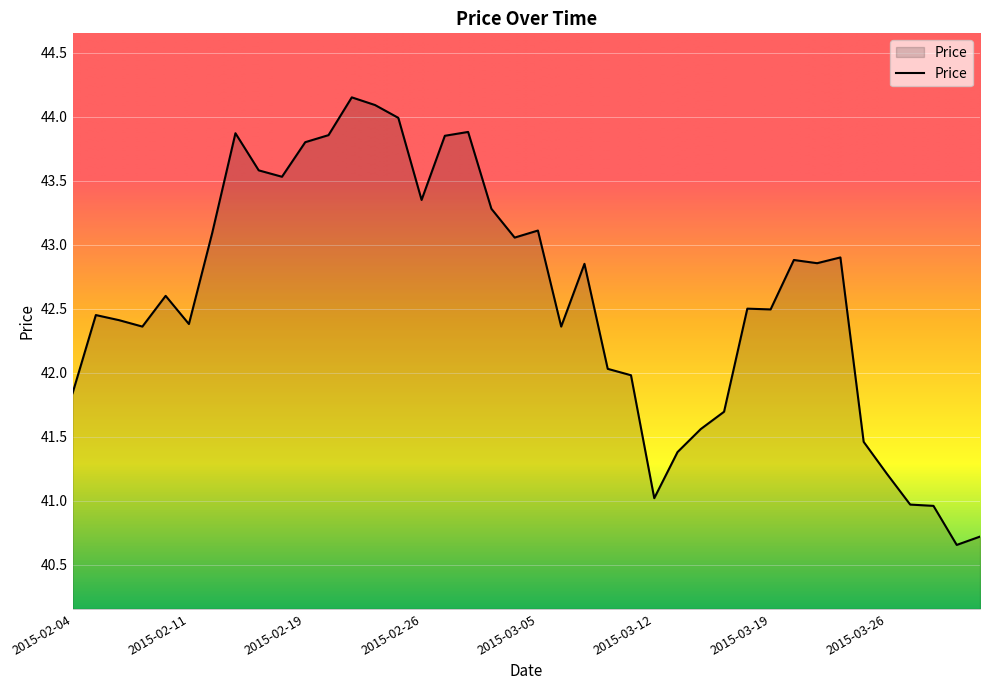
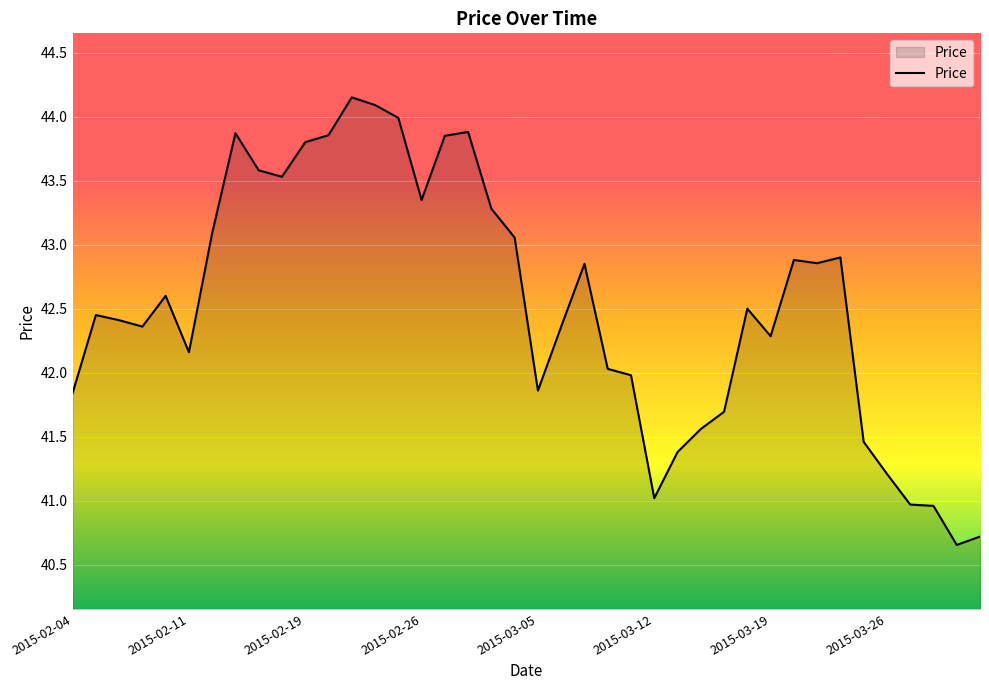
  {
    "2015-02-04": 41.84,
-   "2015-02-11": 42.38,
+   "2015-02-11": 42.16,
    "2015-02-19": 43.80,
    "2015-02-26": 43.35,
-   "2015-03-05": 43.11,
+   "2015-03-05": 41.86,
    "2015-03-12": 41.02,
-   "2015-03-19": 42.49,
+   "2015-03-19": 42.29,
    "2015-03-26": 41.21
  }
